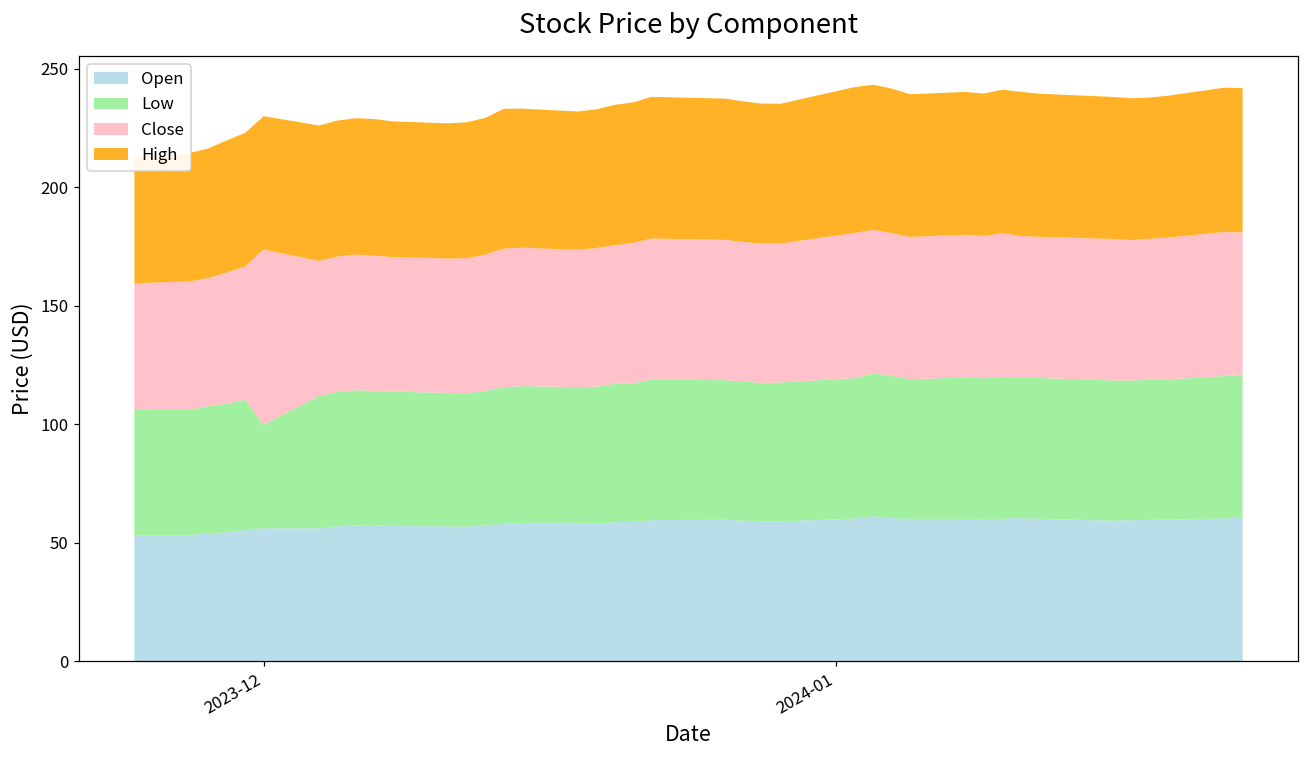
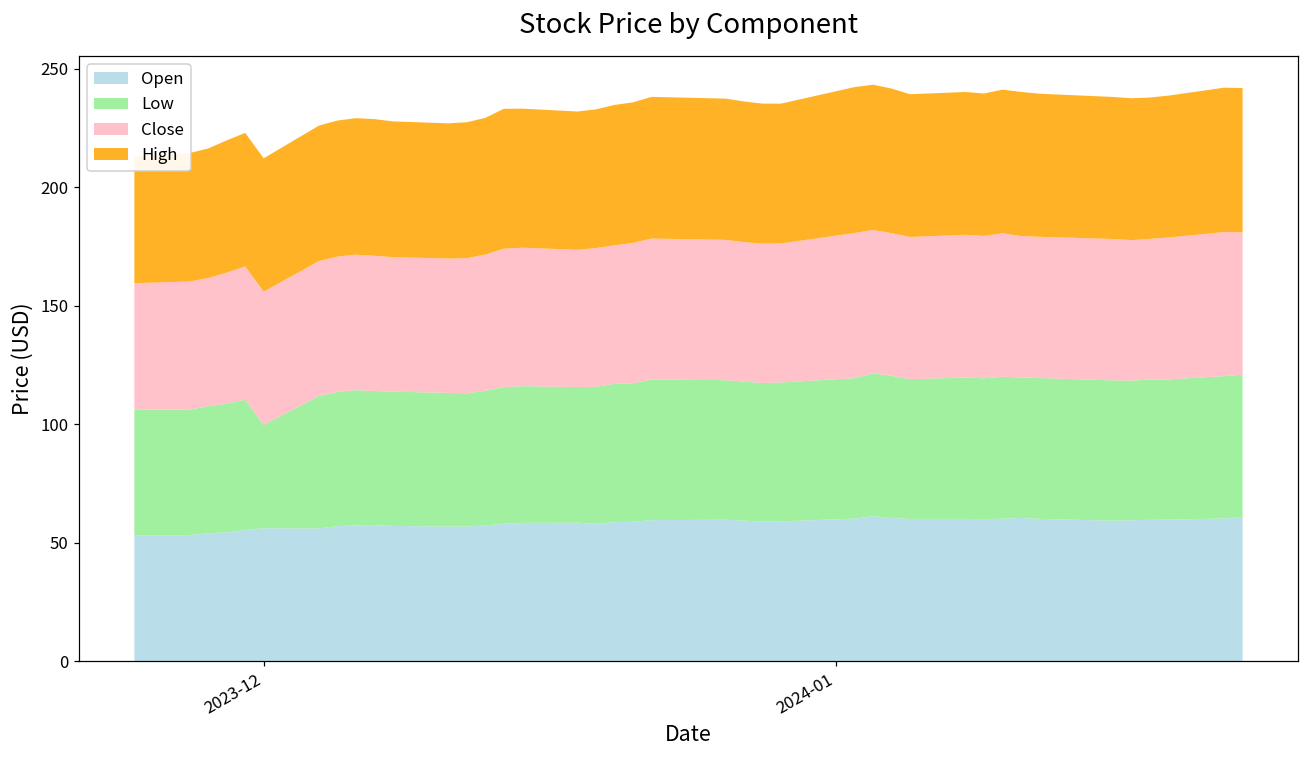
  {
    "Open": {
      "2023-12": 56
    },
    "Low": {
      "2023-12": 44
    },
    "Close": {
-     "2023-12": 74
+     "2023-12": 56
    },
    "High": {
      "2023-12": 56
    }
  }
